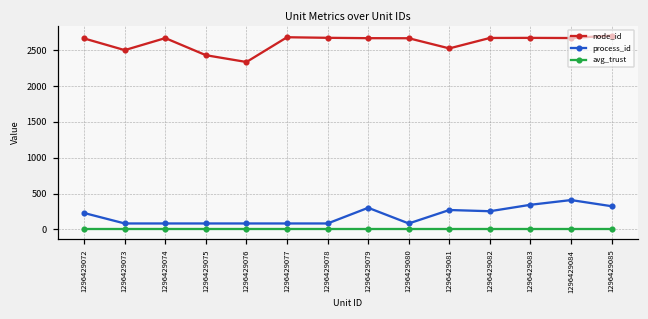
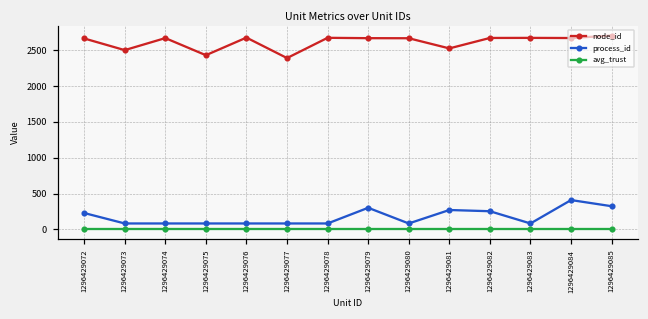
  {
    "node_id": {
      "1296429072": 2700,
      "1296429073": 2500,
      "1296429074": 2700,
      "1296429075": 2400,
-     "1296429076": 2300,
-     "1296429077": 2700,
+     "1296429076": 2700,
+     "1296429077": 2400,
      "1296429078": 2700,
      "1296429079": 2700,
      "1296429080": 2700,
      "1296429081": 2500,
      "1296429082": 2700,
      "1296429083": 2700
    },
    "process_id": {
      "1296429072": 200,
      "1296429073": 100,
      "1296429074": 100,
      "1296429075": 100,
      "1296429076": 100,
      "1296429077": 100,
      "1296429078": 100,
      "1296429079": 300,
      "1296429080": 100,
      "1296429081": 300,
      "1296429082": 300,
-     "1296429083": 300,
+     "1296429083": 100,
      "1296429084": 400,
      "1296429085": 300
    },
    "avg_trust": {
      "1296429072": 0,
      "1296429073": 0,
      "1296429074": 0,
      "1296429075": 0,
      "1296429076": 0,
      "1296429077": 0,
      "1296429078": 0,
      "1296429079": 0,
      "1296429080": 0,
      "1296429081": 0,
      "1296429082": 0,
      "1296429083": 0,
      "1296429084": 0,
      "1296429085": 0
    }
  }
